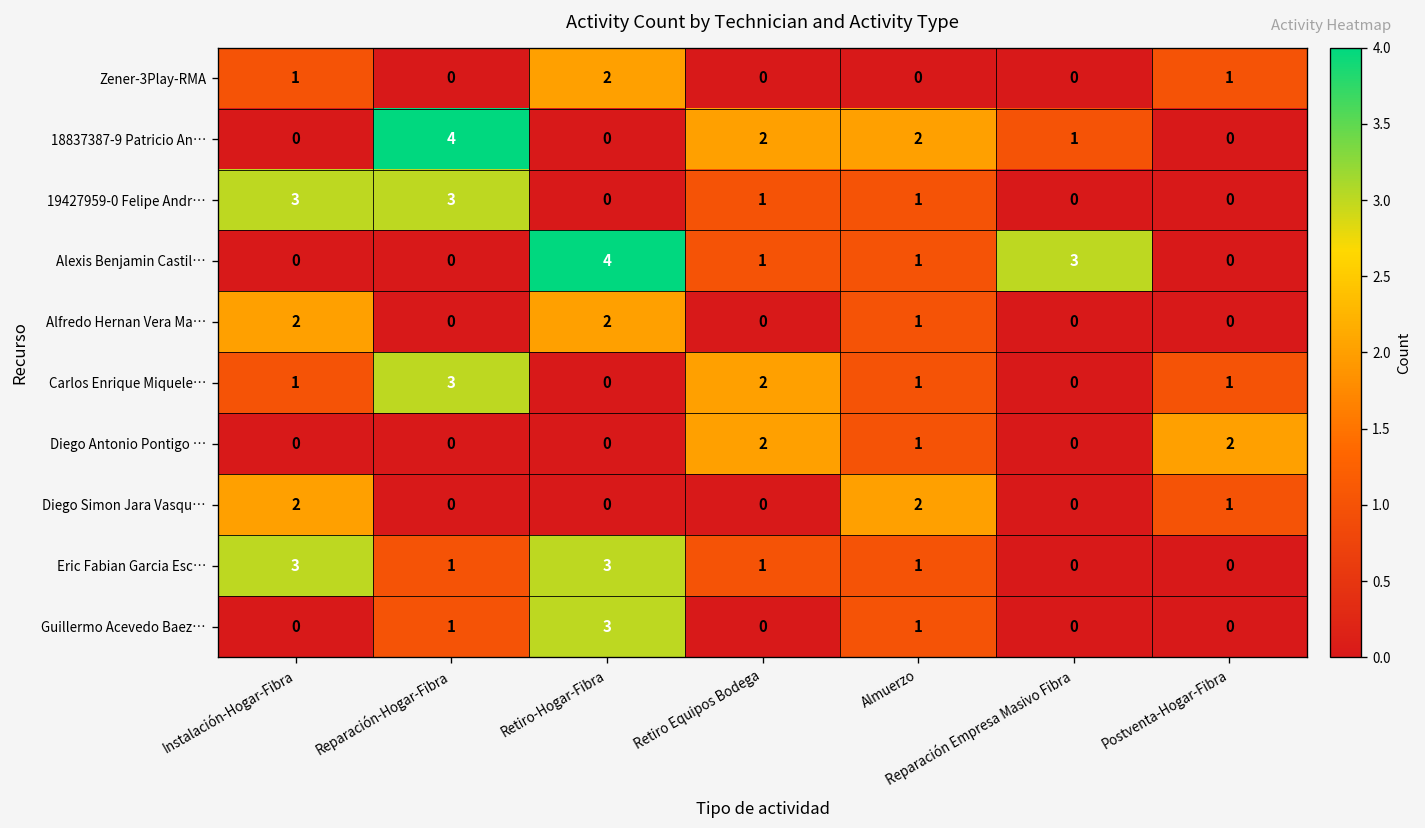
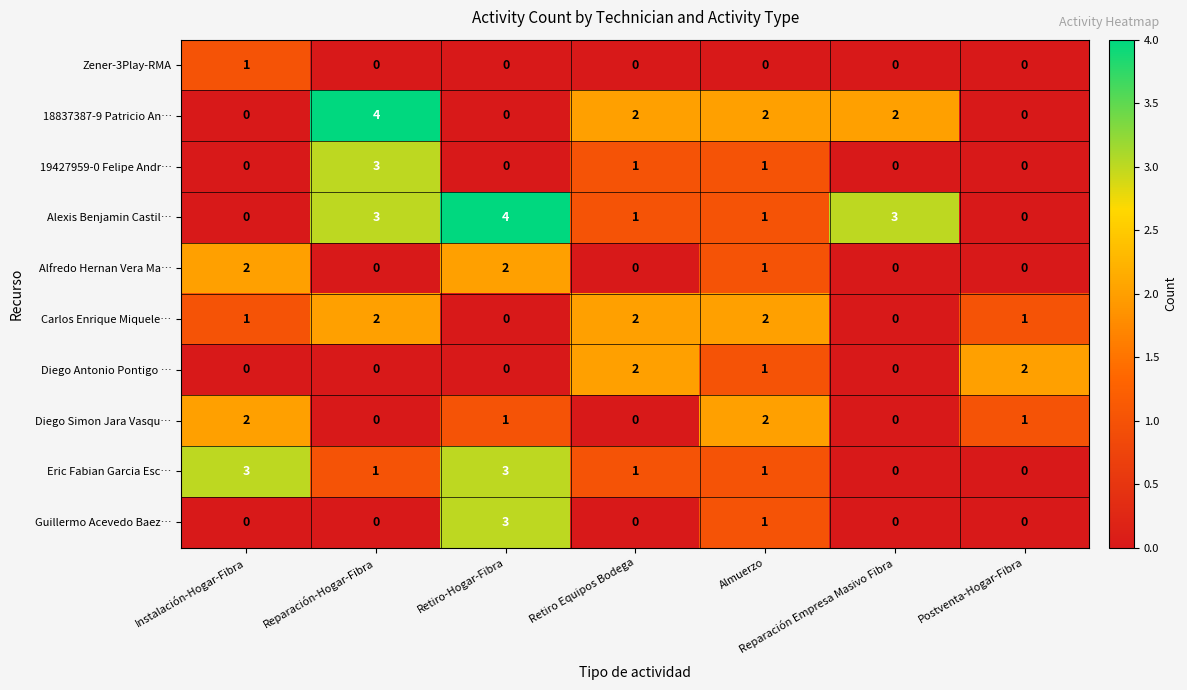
  {
    "Zener-3Play-RMA": {
      "Instalación-Hogar-Fibra": 1,
      "Reparación-Hogar-Fibra": 0,
-     "Retiro-Hogar-Fibra": 2,
+     "Retiro-Hogar-Fibra": 0,
      "Retiro Equipos Bodega": 0,
      "Almuerzo": 0,
      "Reparación Empresa Masivo Fibra": 0,
-     "Postventa-Hogar-Fibra": 1
+     "Postventa-Hogar-Fibra": 0
    },
    "18837387-9 Patricio An…": {
      "Instalación-Hogar-Fibra": 0,
      "Reparación-Hogar-Fibra": 4,
      "Retiro-Hogar-Fibra": 0,
      "Retiro Equipos Bodega": 2,
      "Almuerzo": 2,
-     "Reparación Empresa Masivo Fibra": 1,
+     "Reparación Empresa Masivo Fibra": 2,
      "Postventa-Hogar-Fibra": 0
    },
    "19427959-0 Felipe Andr…": {
-     "Instalación-Hogar-Fibra": 3,
+     "Instalación-Hogar-Fibra": 0,
      "Reparación-Hogar-Fibra": 3,
      "Retiro-Hogar-Fibra": 0,
      "Retiro Equipos Bodega": 1,
      "Almuerzo": 1,
      "Reparación Empresa Masivo Fibra": 0,
      "Postventa-Hogar-Fibra": 0
    },
    "Alexis Benjamin Castil…": {
      "Instalación-Hogar-Fibra": 0,
-     "Reparación-Hogar-Fibra": 0,
+     "Reparación-Hogar-Fibra": 3,
      "Retiro-Hogar-Fibra": 4,
      "Retiro Equipos Bodega": 1,
      "Almuerzo": 1,
      "Reparación Empresa Masivo Fibra": 3,
      "Postventa-Hogar-Fibra": 0
    },
    "Alfredo Hernan Vera Ma…": {
      "Instalación-Hogar-Fibra": 2,
      "Reparación-Hogar-Fibra": 0,
      "Retiro-Hogar-Fibra": 2,
      "Retiro Equipos Bodega": 0,
      "Almuerzo": 1,
      "Reparación Empresa Masivo Fibra": 0,
      "Postventa-Hogar-Fibra": 0
    },
    "Carlos Enrique Miquele…": {
      "Instalación-Hogar-Fibra": 1,
-     "Reparación-Hogar-Fibra": 3,
+     "Reparación-Hogar-Fibra": 2,
      "Retiro-Hogar-Fibra": 0,
      "Retiro Equipos Bodega": 2,
-     "Almuerzo": 1,
+     "Almuerzo": 2,
      "Reparación Empresa Masivo Fibra": 0,
      "Postventa-Hogar-Fibra": 1
    },
    "Diego Antonio Pontigo …": {
      "Instalación-Hogar-Fibra": 0,
      "Reparación-Hogar-Fibra": 0,
      "Retiro-Hogar-Fibra": 0,
      "Retiro Equipos Bodega": 2,
      "Almuerzo": 1,
      "Reparación Empresa Masivo Fibra": 0,
      "Postventa-Hogar-Fibra": 2
    },
    "Diego Simon Jara Vasqu…": {
      "Instalación-Hogar-Fibra": 2,
      "Reparación-Hogar-Fibra": 0,
-     "Retiro-Hogar-Fibra": 0,
+     "Retiro-Hogar-Fibra": 1,
      "Retiro Equipos Bodega": 0,
      "Almuerzo": 2,
      "Reparación Empresa Masivo Fibra": 0,
      "Postventa-Hogar-Fibra": 1
    },
    "Eric Fabian Garcia Esc…": {
      "Instalación-Hogar-Fibra": 3,
      "Reparación-Hogar-Fibra": 1,
      "Retiro-Hogar-Fibra": 3,
      "Retiro Equipos Bodega": 1,
      "Almuerzo": 1,
      "Reparación Empresa Masivo Fibra": 0,
      "Postventa-Hogar-Fibra": 0
    },
    "Guillermo Acevedo Baez…": {
      "Instalación-Hogar-Fibra": 0,
-     "Reparación-Hogar-Fibra": 1,
+     "Reparación-Hogar-Fibra": 0,
      "Retiro-Hogar-Fibra": 3,
      "Retiro Equipos Bodega": 0,
      "Almuerzo": 1,
      "Reparación Empresa Masivo Fibra": 0,
      "Postventa-Hogar-Fibra": 0
    }
  }
